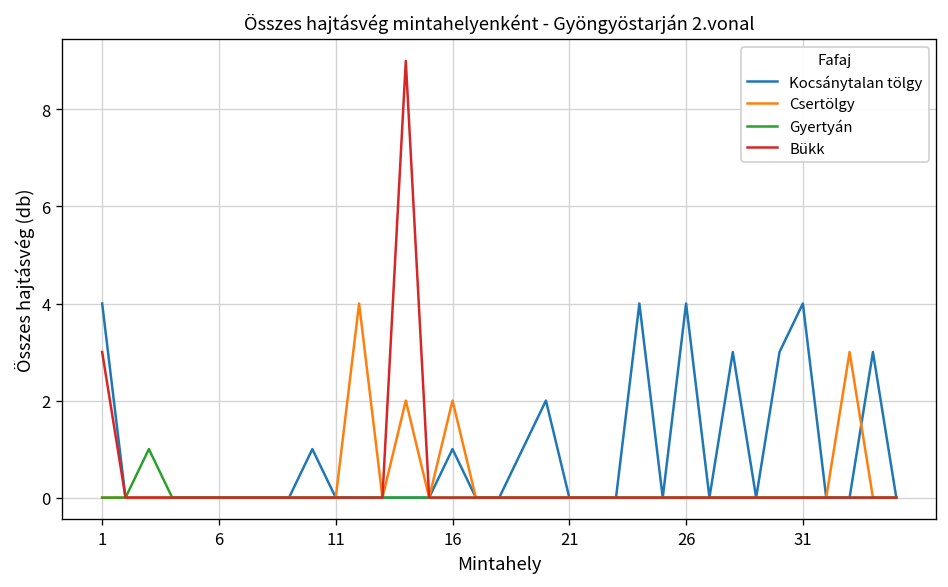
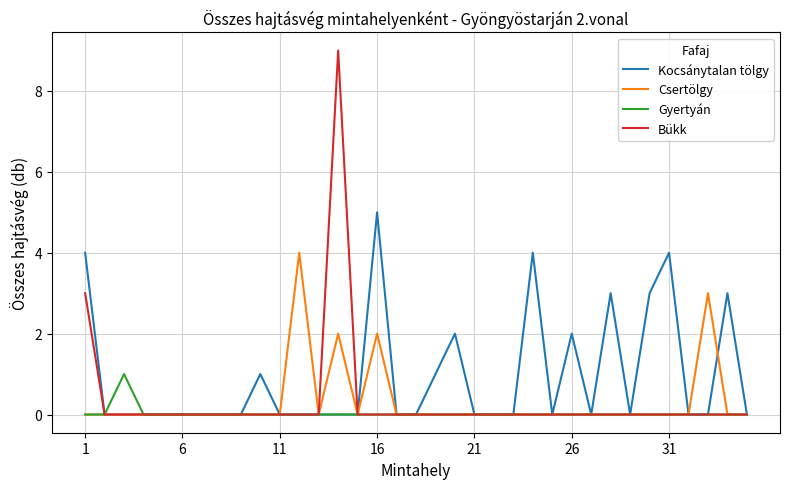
  {
    "Kocsánytalan tölgy": {
      "1": 4,
-     "16": 1,
-     "26": 4,
+     "16": 5,
+     "26": 2,
      "31": 4
    },
    "Csertölgy": {
      "16": 2
    },
    "Bükk": {
      "1": 3
    }
  }
